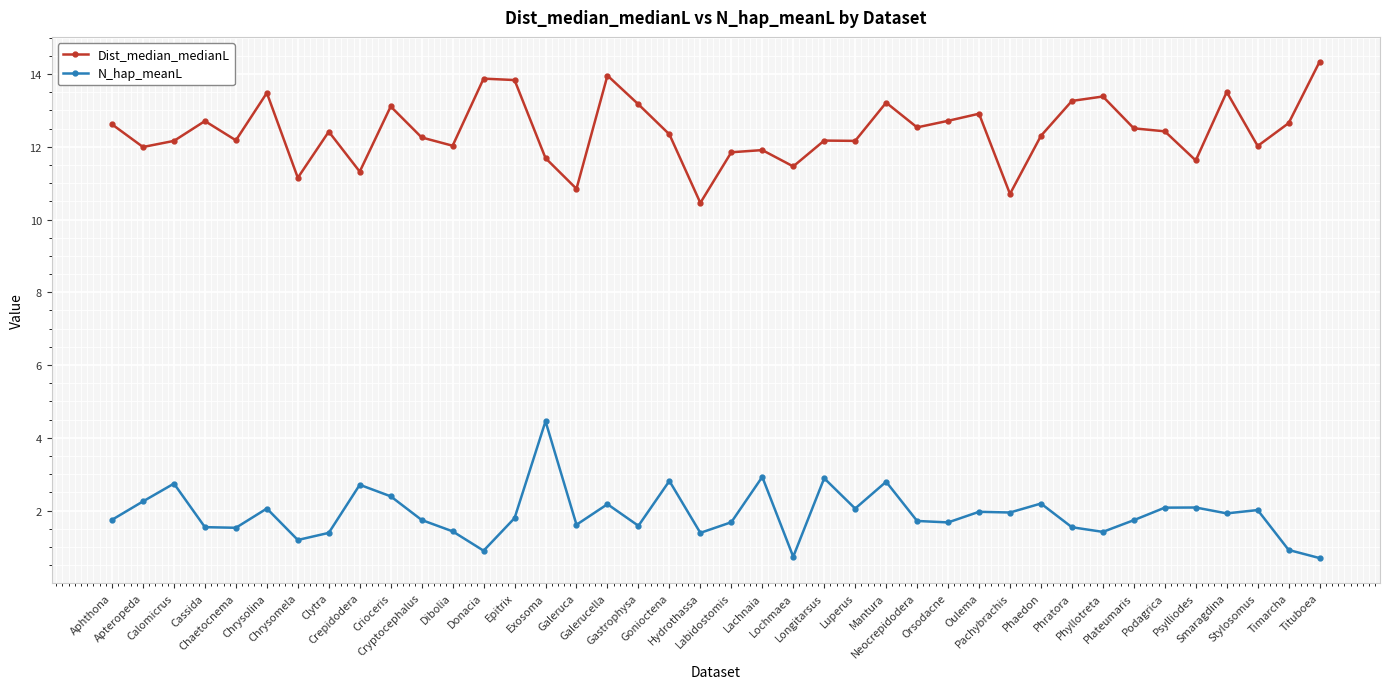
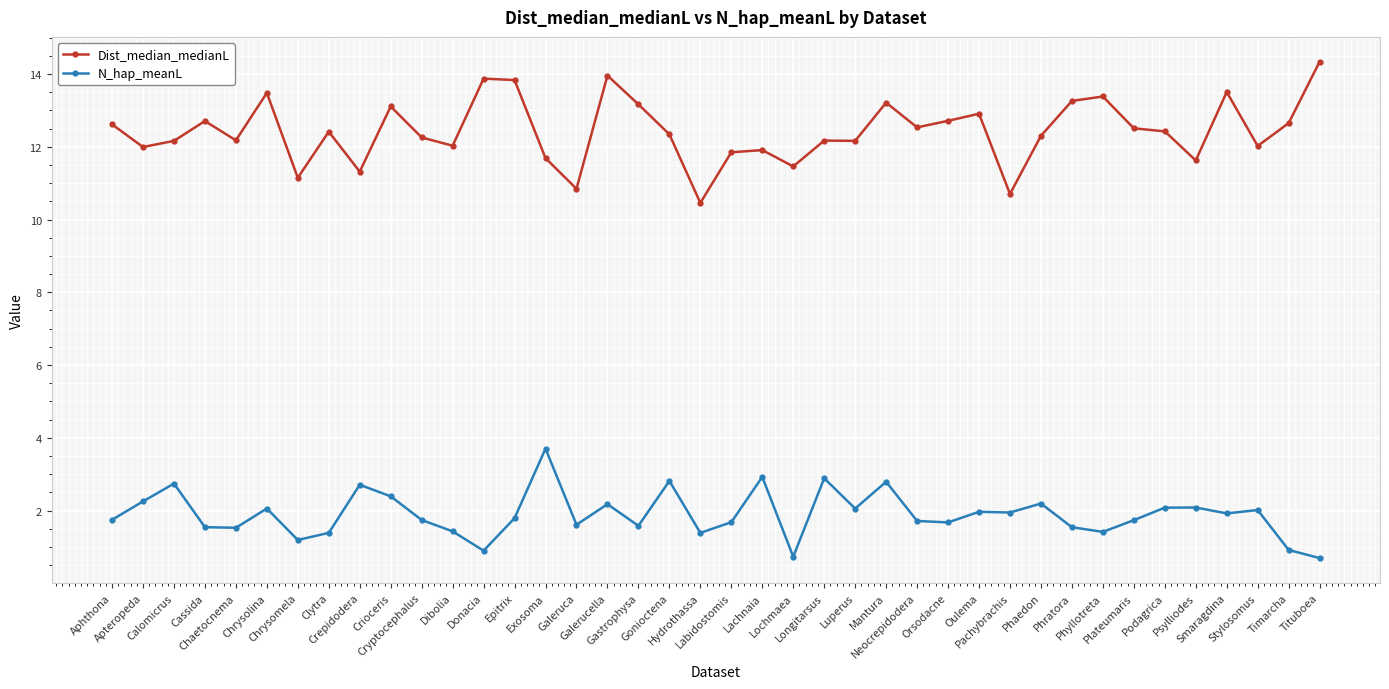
  {
    "Dist_median_medianL": {
      "Aphthona": 12.6,
      "Apteropeda": 12.0,
      "Calomicrus": 12.2,
      "Cassida": 12.7,
      "Chaetocnema": 12.2,
      "Chrysolina": 13.5,
      "Chrysomela": 11.1,
      "Clytra": 12.4,
      "Crepidodera": 11.3,
      "Crioceris": 13.1,
      "Cryptocephalus": 12.3,
      "Dibolia": 12.0,
      "Donacia": 13.9,
      "Epitrix": 13.8,
      "Exosoma": 11.7,
      "Galeruca": 10.8,
      "Galerucella": 14.0,
      "Gastrophysa": 13.2,
      "Gonioctena": 12.3,
      "Hydrothassa": 10.5,
      "Labidostomis": 11.8,
      "Lachnaia": 11.9,
      "Lochmaea": 11.5,
      "Longitarsus": 12.2,
      "Luperus": 12.2,
      "Mantura": 13.2,
      "Neocrepidodera": 12.5,
      "Orsodacne": 12.7,
      "Oulema": 12.9,
      "Pachybrachis": 10.7,
      "Phaedon": 12.3,
      "Phratora": 13.3,
      "Phyllotreta": 13.4,
      "Plateumaris": 12.5,
      "Podagrica": 12.4,
      "Psylliodes": 11.6,
      "Smaragdina": 13.5,
      "Stylosomus": 12.0,
      "Timarcha": 12.6,
      "Tituboea": 14.3
    },
    "N_hap_meanL": {
      "Aphthona": 1.7,
      "Apteropeda": 2.3,
      "Calomicrus": 2.7,
      "Cassida": 1.5,
      "Chaetocnema": 1.5,
      "Chrysolina": 2.1,
      "Chrysomela": 1.2,
      "Clytra": 1.4,
      "Crepidodera": 2.7,
      "Crioceris": 2.4,
      "Cryptocephalus": 1.7,
      "Dibolia": 1.4,
      "Donacia": 0.9,
      "Epitrix": 1.8,
-     "Exosoma": 4.5,
+     "Exosoma": 3.7,
      "Galeruca": 1.6,
      "Galerucella": 2.2,
      "Gastrophysa": 1.6,
      "Gonioctena": 2.8,
      "Hydrothassa": 1.4,
      "Labidostomis": 1.7,
      "Lachnaia": 2.9,
      "Lochmaea": 0.7,
      "Longitarsus": 2.9,
      "Luperus": 2.1,
      "Mantura": 2.8,
      "Neocrepidodera": 1.7,
      "Orsodacne": 1.7,
      "Oulema": 2.0,
      "Pachybrachis": 1.9,
      "Phaedon": 2.2,
      "Phratora": 1.5,
      "Phyllotreta": 1.4,
      "Plateumaris": 1.7,
      "Podagrica": 2.1,
      "Psylliodes": 2.1,
      "Smaragdina": 1.9,
      "Stylosomus": 2.0,
      "Timarcha": 0.9,
      "Tituboea": 0.7
    }
  }
